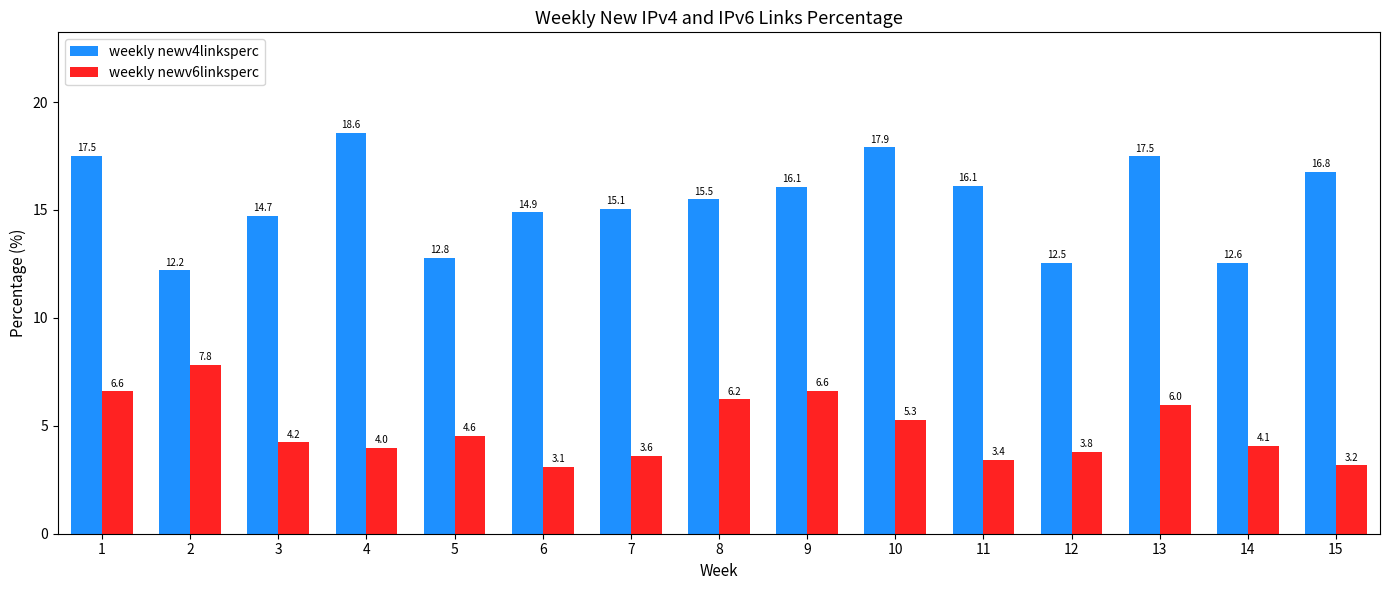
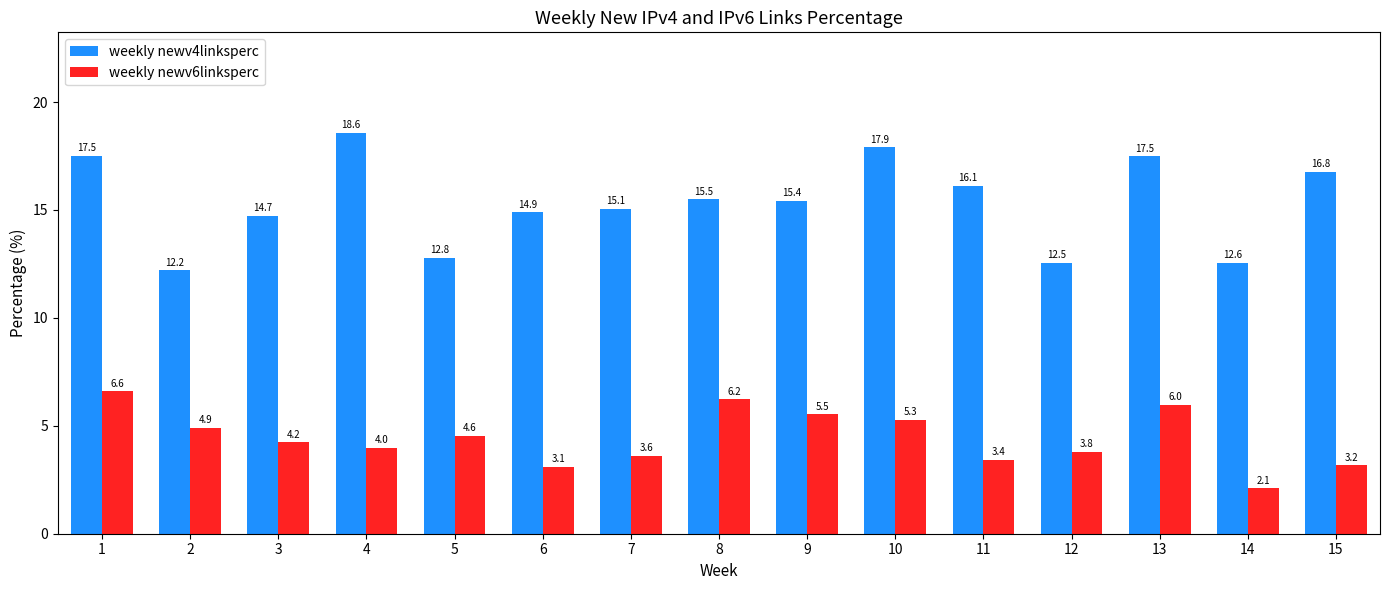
  {
    "weekly newv4linksperc": {
      "1": 17.5,
      "2": 12.2,
      "3": 14.7,
      "4": 18.6,
      "5": 12.8,
      "6": 14.9,
      "7": 15.1,
      "8": 15.5,
-     "9": 16.1,
+     "9": 15.4,
      "10": 17.9,
      "11": 16.1,
      "12": 12.5,
      "13": 17.5,
      "14": 12.6,
      "15": 16.8
    },
    "weekly newv6linksperc": {
      "1": 6.6,
-     "2": 7.8,
+     "2": 4.9,
      "3": 4.2,
      "4": 4.0,
      "5": 4.6,
      "6": 3.1,
      "7": 3.6,
      "8": 6.2,
-     "9": 6.6,
+     "9": 5.5,
      "10": 5.3,
      "11": 3.4,
      "12": 3.8,
      "13": 6.0,
-     "14": 4.1,
+     "14": 2.1,
      "15": 3.2
    }
  }
